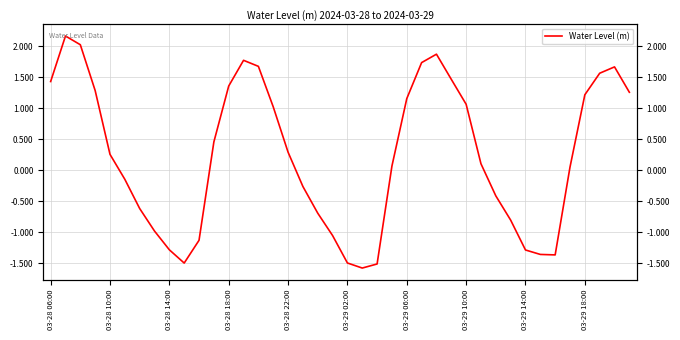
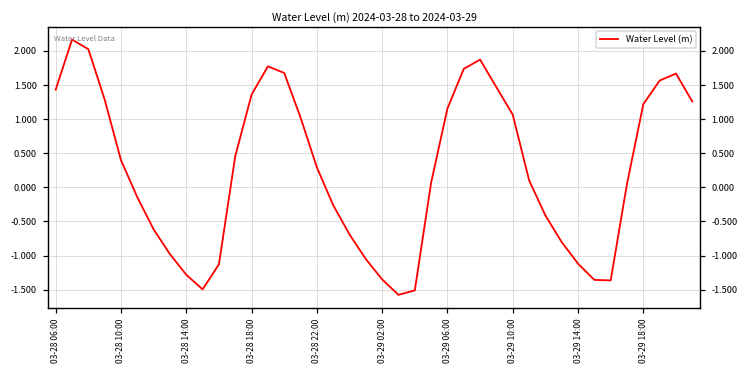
  {
    "03-28 06:00": 1.4,
-   "03-28 10:00": 0.3,
+   "03-28 10:00": 0.4,
    "03-28 14:00": -1.3,
    "03-28 18:00": 1.4,
    "03-28 22:00": 0.3,
-   "03-29 02:00": -1.5,
+   "03-29 02:00": -1.4,
    "03-29 06:00": 1.2,
    "03-29 10:00": 1.1,
-   "03-29 14:00": -1.3,
+   "03-29 14:00": -1.1,
    "03-29 18:00": 1.2
  }
